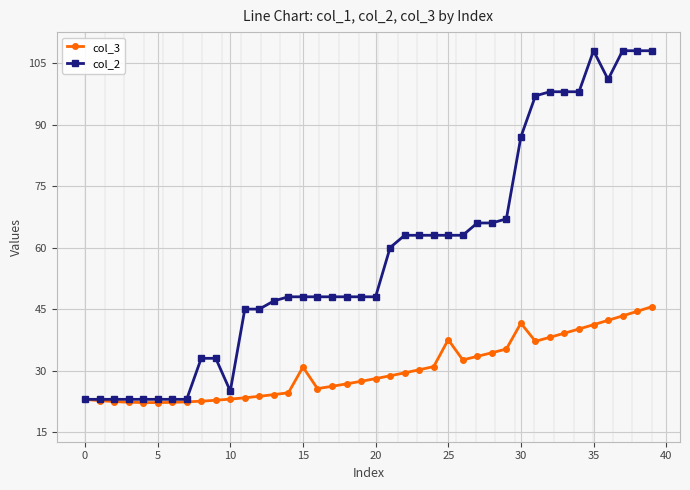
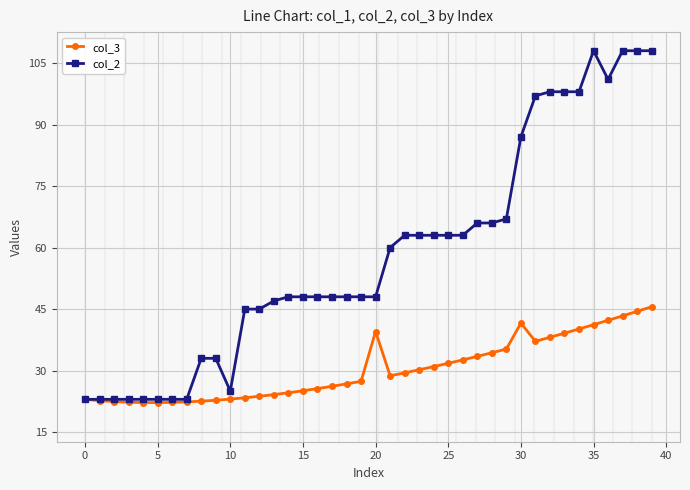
  {
    "col_3": {
      "5": 22,
      "10": 23,
-     "15": 31,
-     "20": 28,
-     "25": 38,
+     "15": 25,
+     "20": 40,
+     "25": 32,
      "30": 42,
      "35": 41
    },
    "col_2": {
      "5": 23,
      "10": 25,
      "15": 48,
      "20": 48,
      "25": 63,
      "30": 87,
      "35": 108
    }
  }
